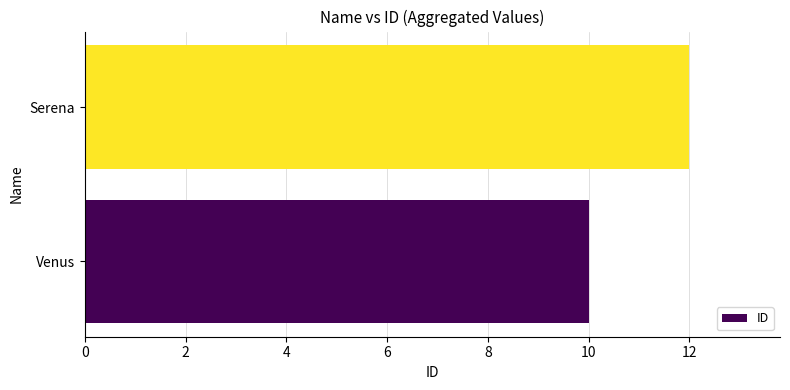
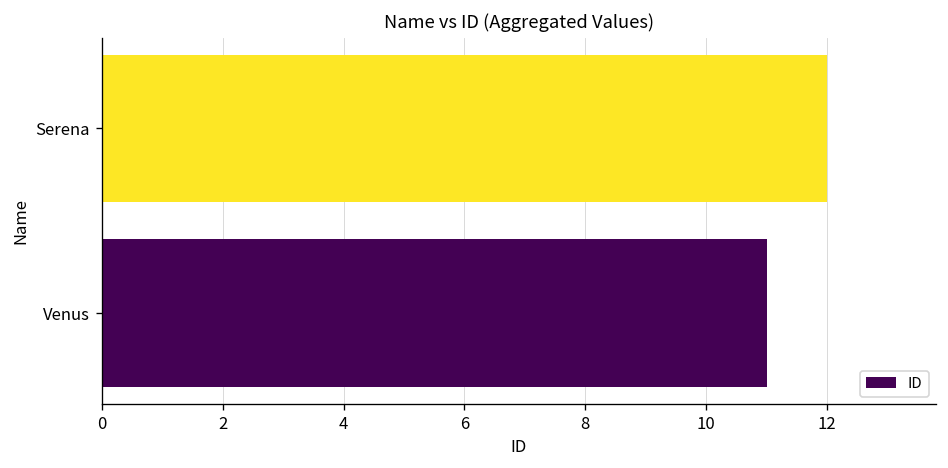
  {
    "Serena": 12,
-   "Venus": 10
+   "Venus": 11
  }
